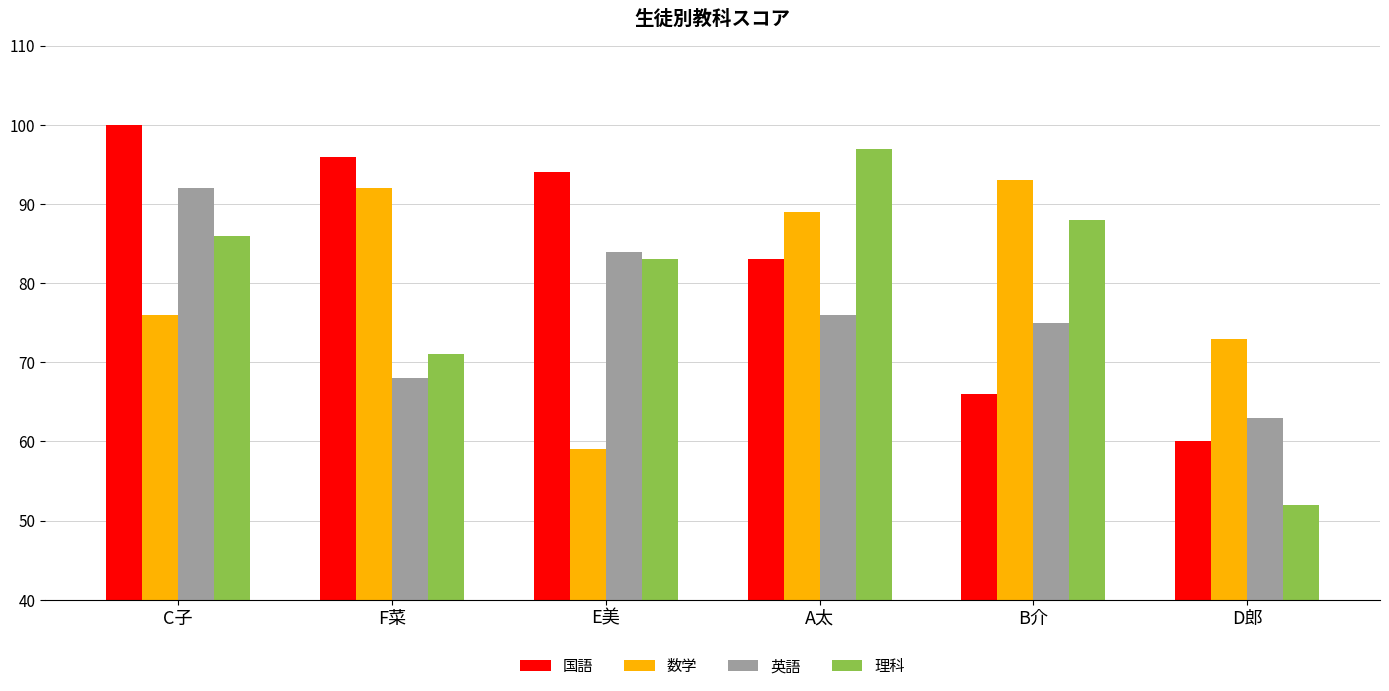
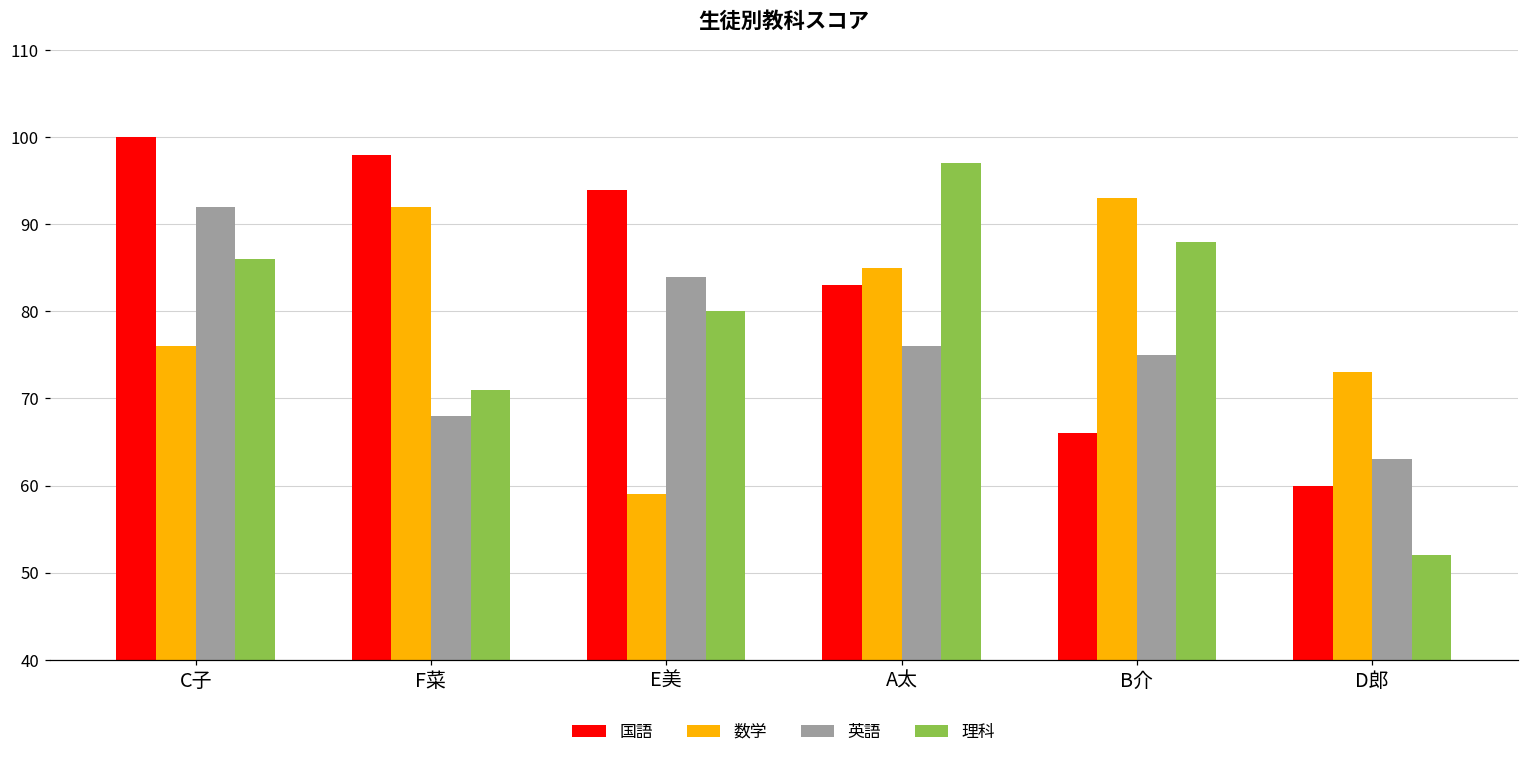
  {
    "国語": {
      "C子": 100,
-     "F菜": 96,
+     "F菜": 98,
      "E美": 94,
      "A太": 83,
      "B介": 66,
      "D郎": 60
    },
    "数学": {
      "C子": 76,
      "F菜": 92,
      "E美": 59,
-     "A太": 89,
+     "A太": 85,
      "B介": 93,
      "D郎": 73
    },
    "英語": {
      "C子": 92,
      "F菜": 68,
      "E美": 84,
      "A太": 76,
      "B介": 75,
      "D郎": 63
    },
    "理科": {
      "C子": 86,
      "F菜": 71,
-     "E美": 83,
+     "E美": 80,
      "A太": 97,
      "B介": 88,
      "D郎": 52
    }
  }
